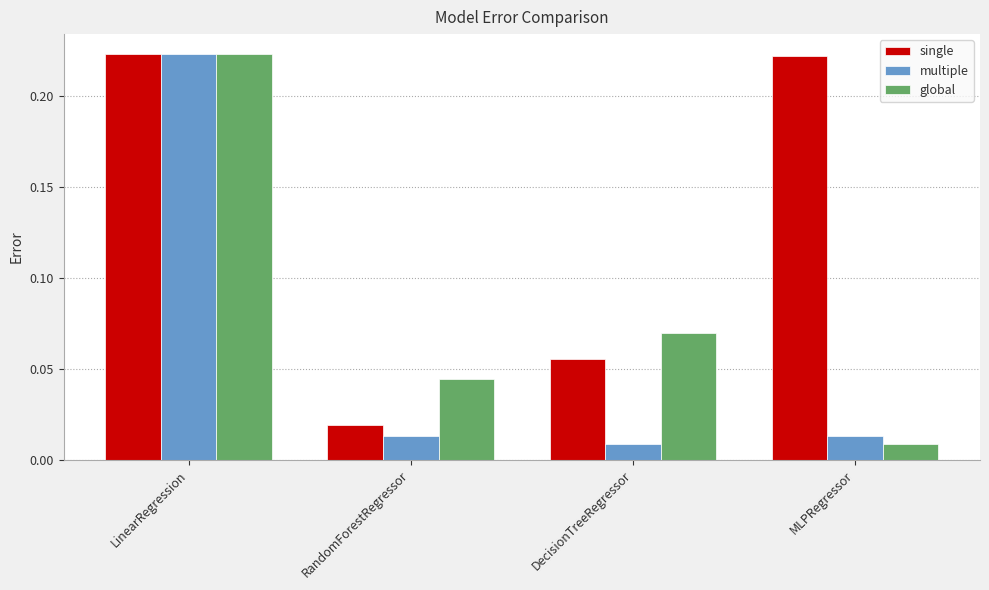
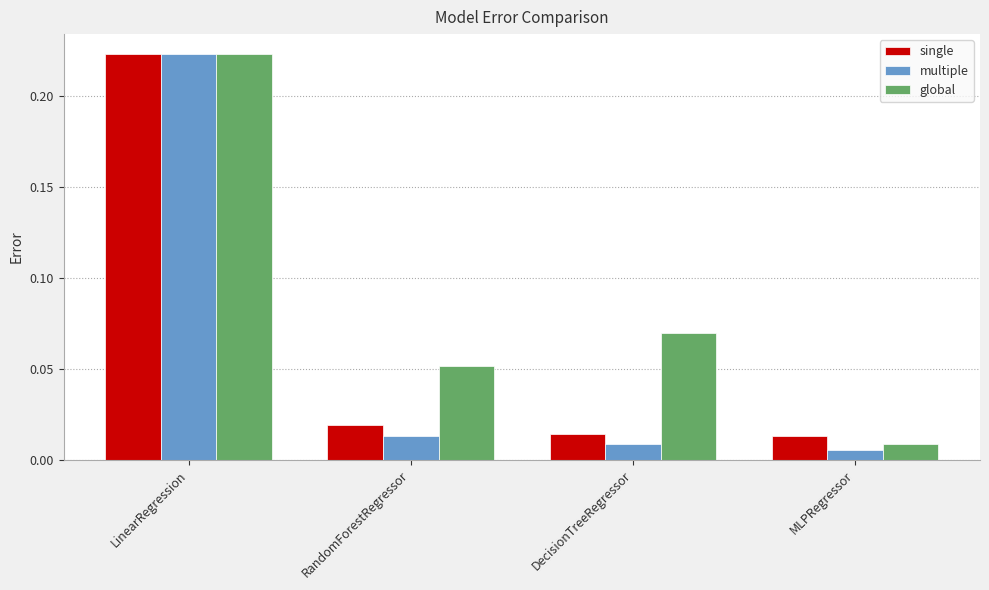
  {
    "single": {
      "LinearRegression": 0.223,
      "RandomForestRegressor": 0.019,
-     "DecisionTreeRegressor": 0.055,
-     "MLPRegressor": 0.222
+     "DecisionTreeRegressor": 0.014,
+     "MLPRegressor": 0.013
    },
    "multiple": {
      "LinearRegression": 0.223,
      "RandomForestRegressor": 0.013,
      "DecisionTreeRegressor": 0.008,
-     "MLPRegressor": 0.013
+     "MLPRegressor": 0.005
    },
    "global": {
      "LinearRegression": 0.223,
-     "RandomForestRegressor": 0.044,
+     "RandomForestRegressor": 0.052,
      "DecisionTreeRegressor": 0.070,
      "MLPRegressor": 0.009
    }
  }
